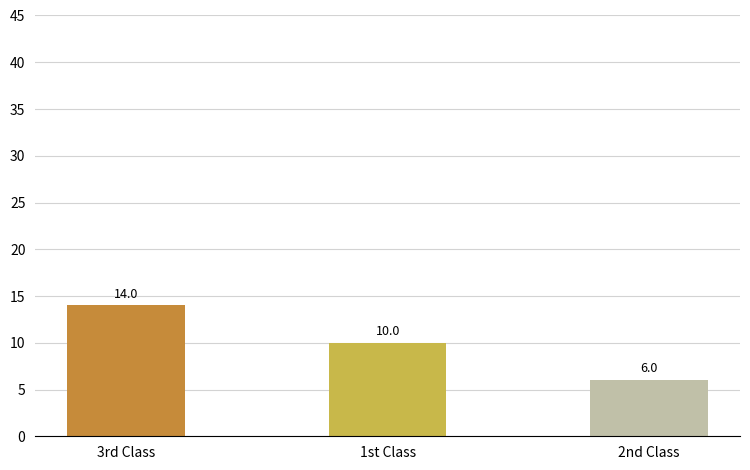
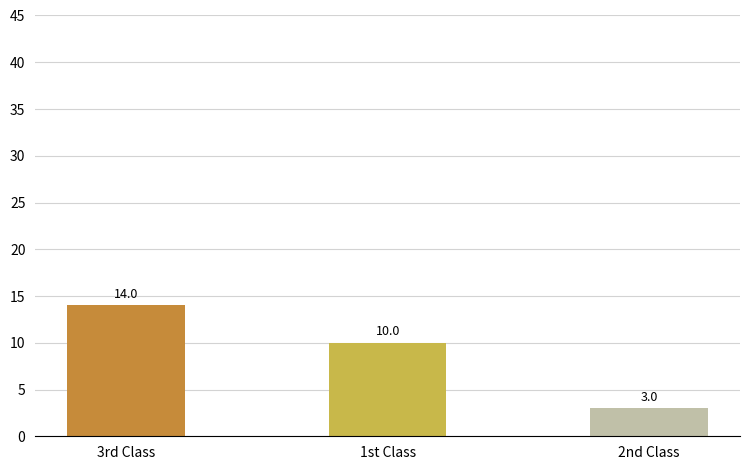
  {
    "3rd Class": 14.0,
    "1st Class": 10.0,
-   "2nd Class": 6.0
+   "2nd Class": 3.0
  }
